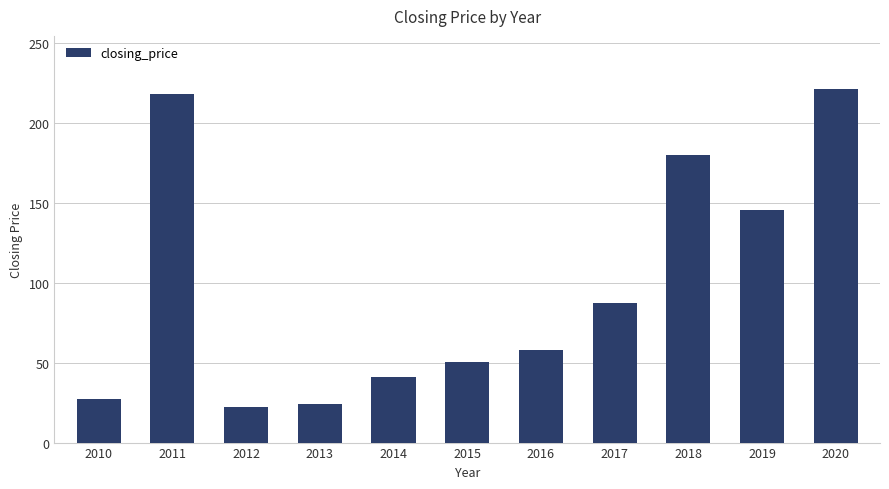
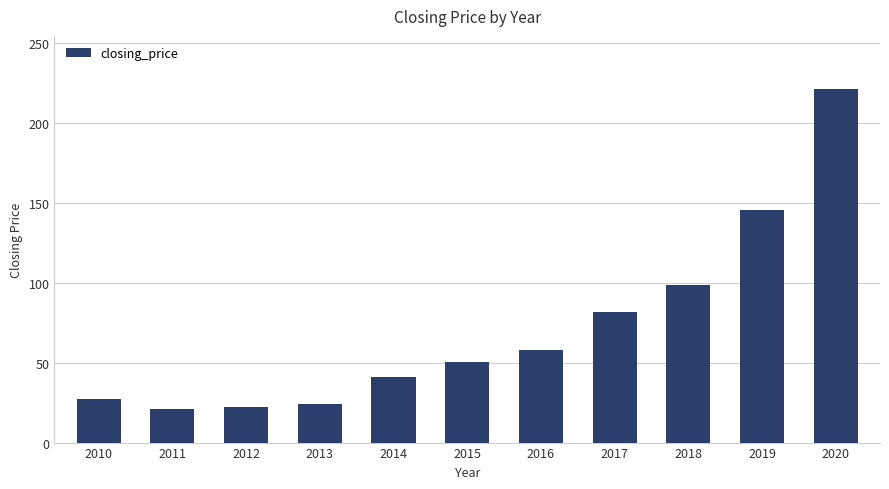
  {
    "2010": 27,
-   "2011": 218,
+   "2011": 21,
    "2012": 22,
    "2013": 24,
    "2014": 41,
    "2015": 50,
    "2016": 58,
-   "2017": 87,
-   "2018": 180,
+   "2017": 82,
+   "2018": 99,
    "2019": 146,
    "2020": 221
  }
